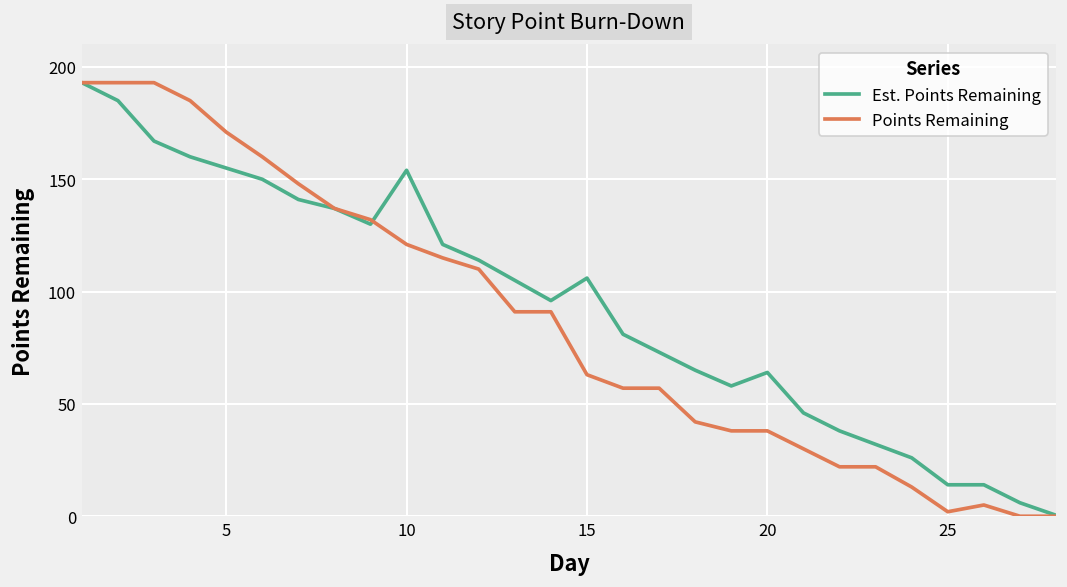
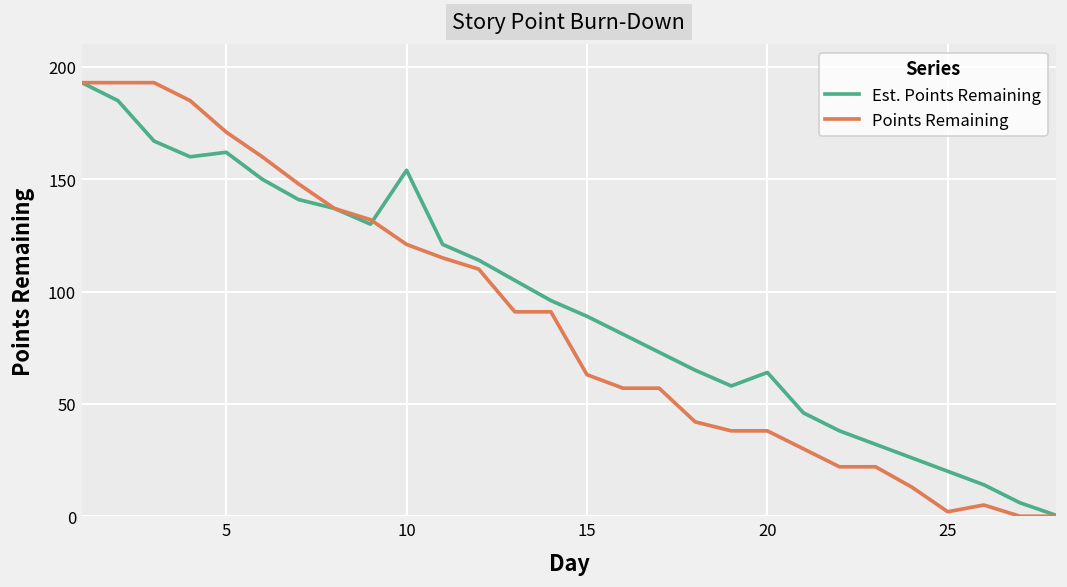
  {
    "Est. Points Remaining": {
-     "5": 155,
+     "5": 162,
      "10": 154,
-     "15": 106,
+     "15": 89,
      "20": 64,
-     "25": 14
+     "25": 20
    },
    "Points Remaining": {
      "5": 171,
      "10": 121,
      "15": 63,
      "20": 38,
      "25": 2
    }
  }
